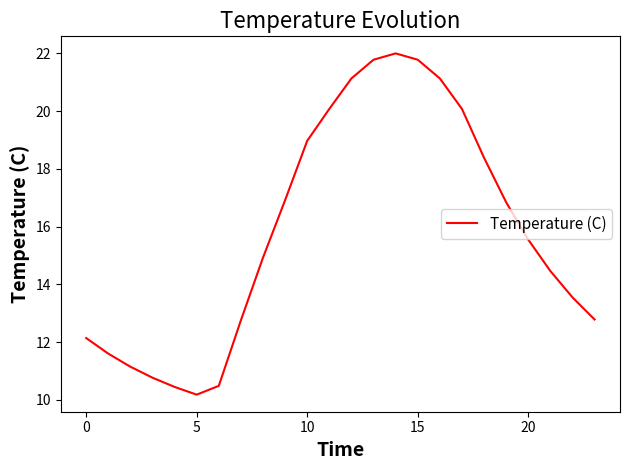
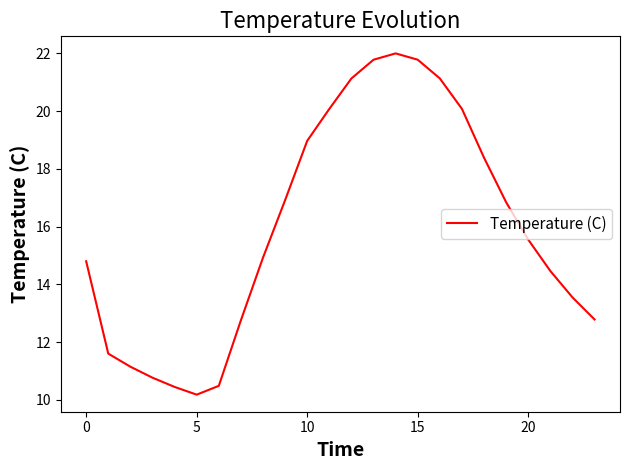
  {
-   "0": 12.1,
+   "0": 14.8,
    "5": 10.2,
    "10": 19.0,
    "15": 21.8,
    "20": 15.5
  }
